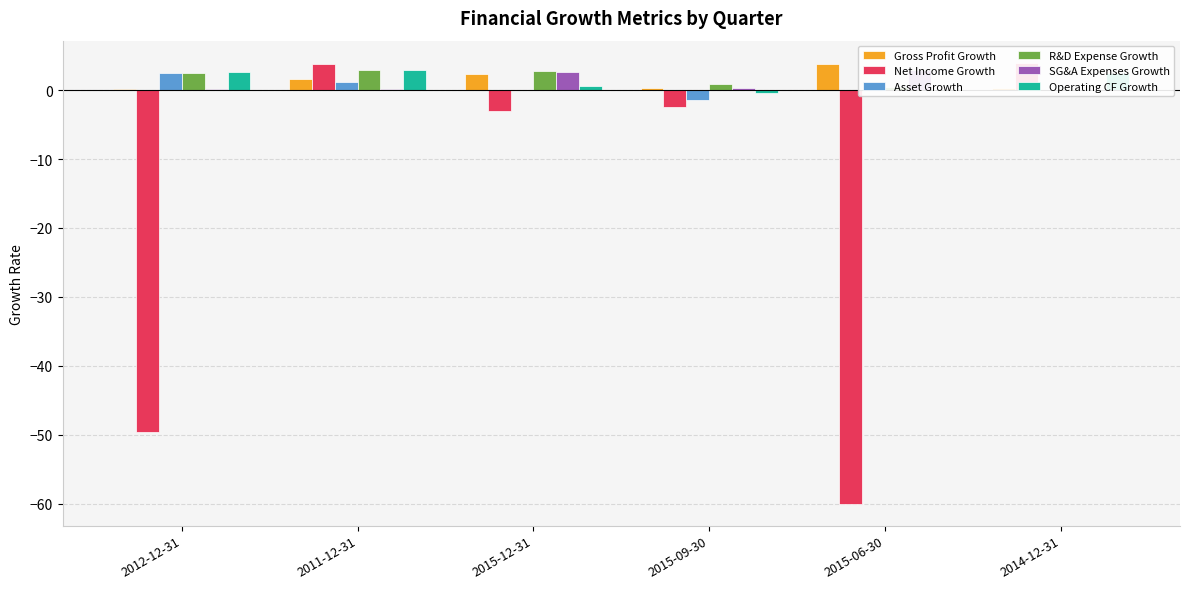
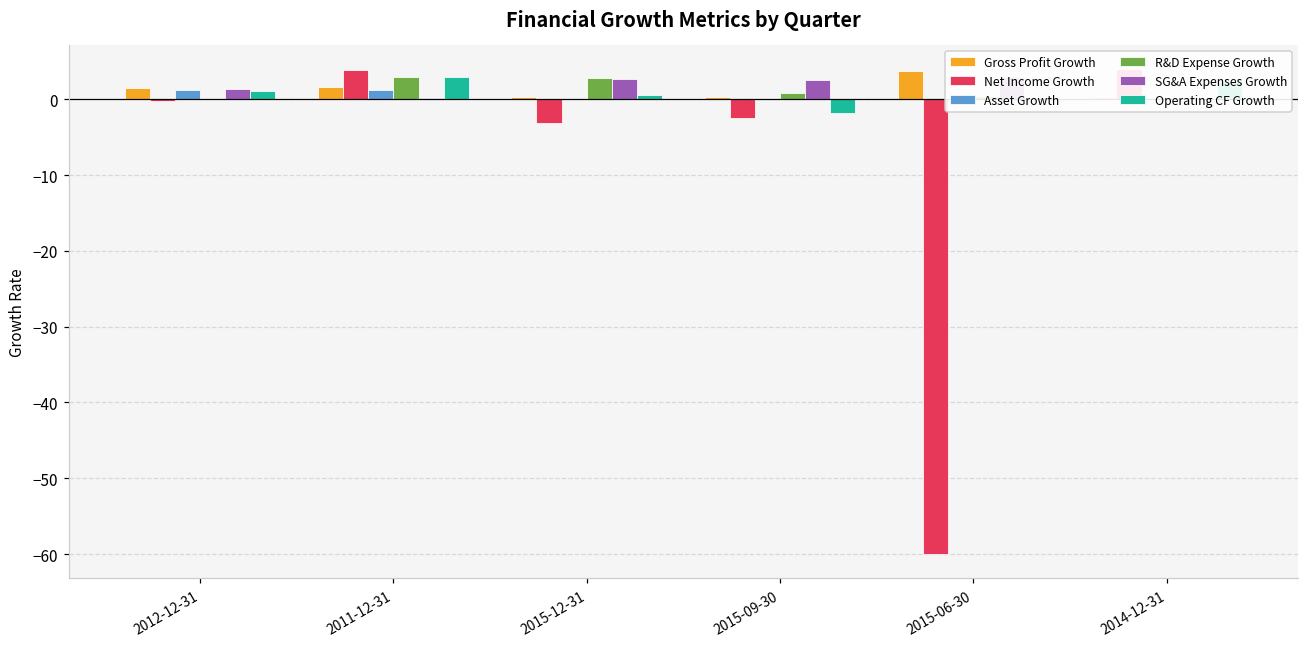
  {
    "Gross Profit Growth": {
-     "2012-12-31": 0,
+     "2012-12-31": 2,
      "2011-12-31": 2,
-     "2015-12-31": 2,
+     "2015-12-31": 0,
      "2015-06-30": 4
    },
    "Net Income Growth": {
-     "2012-12-31": -50,
+     "2012-12-31": 0,
      "2011-12-31": 4,
      "2015-12-31": -3,
      "2015-09-30": -2,
      "2015-06-30": -60
    },
    "Asset Growth": {
-     "2012-12-31": 3,
+     "2012-12-31": 1,
      "2011-12-31": 1,
-     "2015-09-30": -1
+     "2015-09-30": 0
    },
    "R&D Expense Growth": {
-     "2012-12-31": 2,
+     "2012-12-31": 0,
      "2011-12-31": 3,
      "2015-12-31": 3,
      "2015-09-30": 1
    },
    "SG&A Expenses Growth": {
-     "2012-12-31": 0,
+     "2012-12-31": 1,
      "2015-12-31": 3,
-     "2015-09-30": 0
+     "2015-09-30": 3
    },
    "Operating CF Growth": {
-     "2012-12-31": 3,
+     "2012-12-31": 1,
      "2011-12-31": 3,
      "2015-12-31": 1,
-     "2015-09-30": 0
+     "2015-09-30": -2
    }
  }
